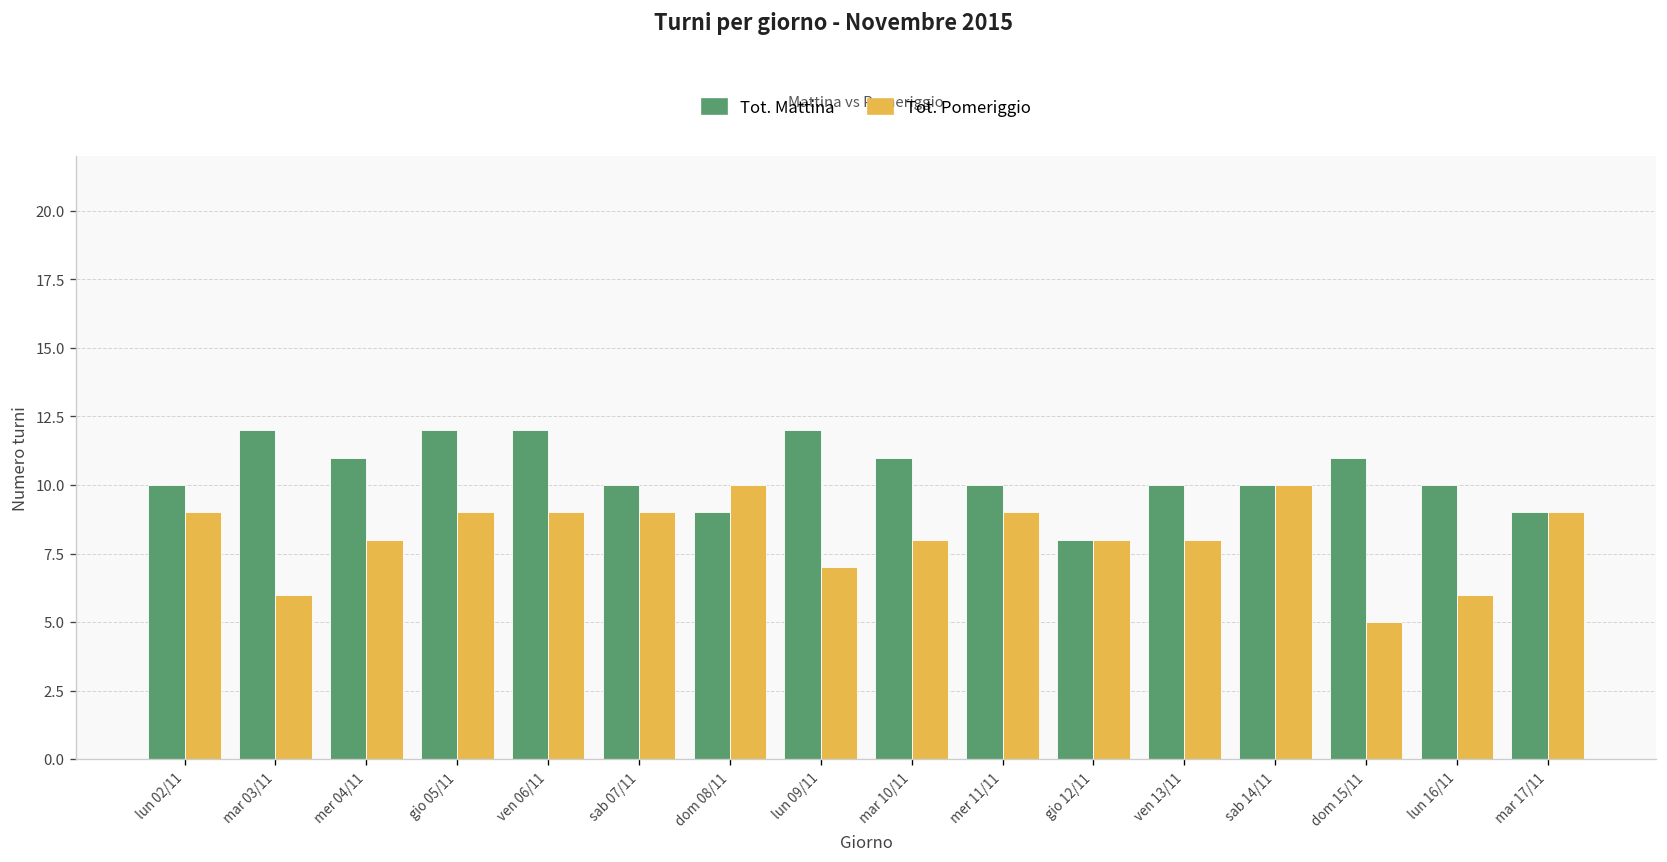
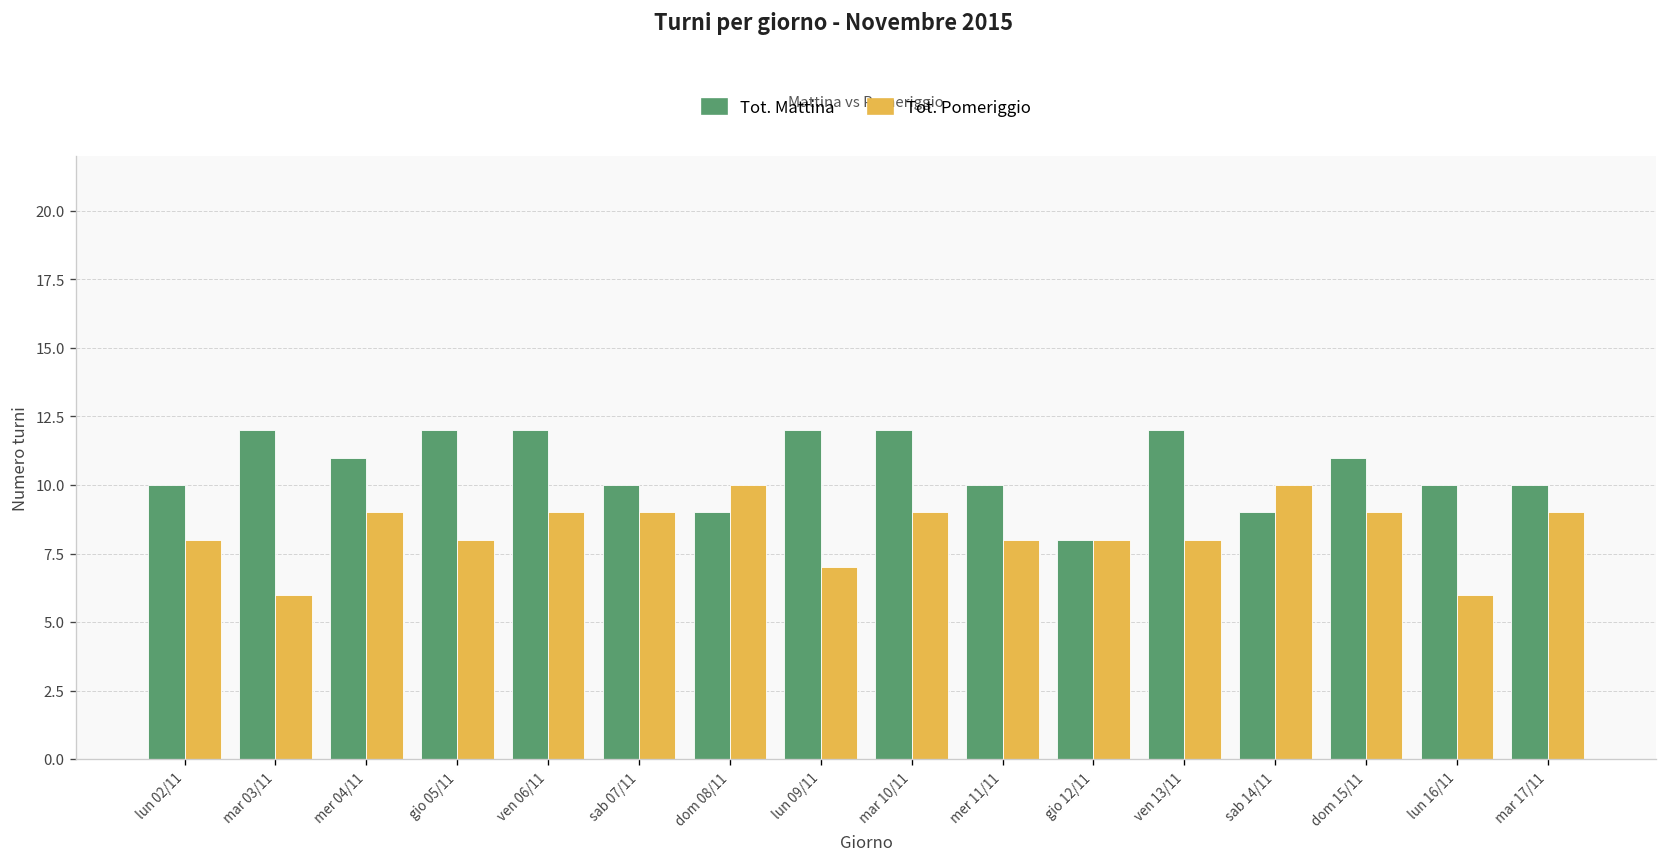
  {
    "Tot. Mattina": {
      "lun 02/11": 10,
      "mar 03/11": 12,
      "mer 04/11": 11,
      "gio 05/11": 12,
      "ven 06/11": 12,
      "sab 07/11": 10,
      "dom 08/11": 9,
      "lun 09/11": 12,
-     "mar 10/11": 11,
+     "mar 10/11": 12,
      "mer 11/11": 10,
      "gio 12/11": 8,
-     "ven 13/11": 10,
-     "sab 14/11": 10,
+     "ven 13/11": 12,
+     "sab 14/11": 9,
      "dom 15/11": 11,
      "lun 16/11": 10,
-     "mar 17/11": 9
+     "mar 17/11": 10
    },
    "Tot. Pomeriggio": {
-     "lun 02/11": 9,
+     "lun 02/11": 8,
      "mar 03/11": 6,
-     "mer 04/11": 8,
-     "gio 05/11": 9,
+     "mer 04/11": 9,
+     "gio 05/11": 8,
      "ven 06/11": 9,
      "sab 07/11": 9,
      "dom 08/11": 10,
      "lun 09/11": 7,
-     "mar 10/11": 8,
-     "mer 11/11": 9,
+     "mar 10/11": 9,
+     "mer 11/11": 8,
      "gio 12/11": 8,
      "ven 13/11": 8,
      "sab 14/11": 10,
-     "dom 15/11": 5,
+     "dom 15/11": 9,
      "lun 16/11": 6,
      "mar 17/11": 9
    }
  }
